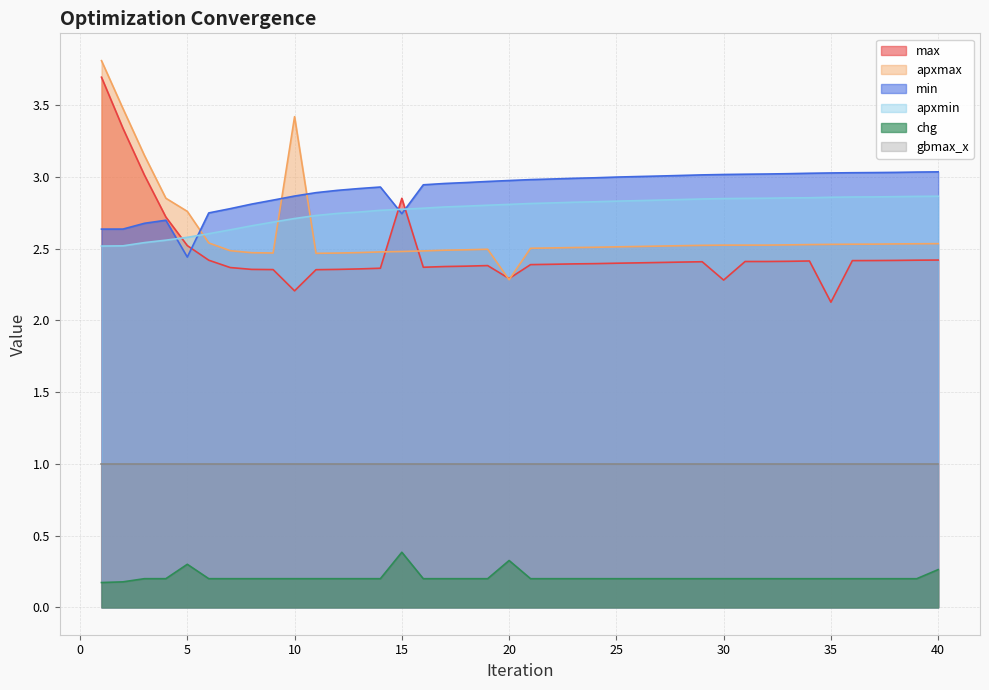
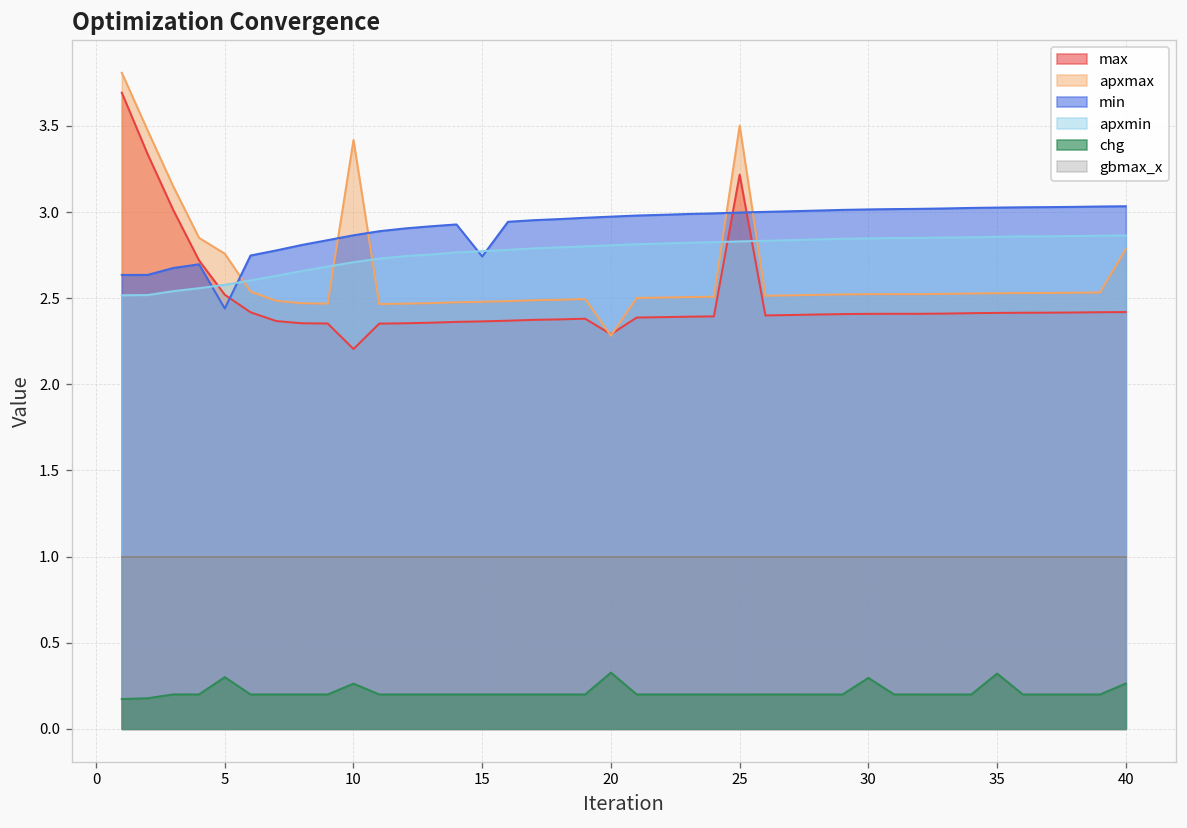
  {
    "max": {
      "5": 2.52,
      "10": 2.21,
-     "15": 2.85,
-     "25": 2.40,
-     "30": 2.28,
-     "35": 2.13,
+     "15": 2.37,
+     "25": 3.22,
+     "30": 2.41,
+     "35": 2.41,
      "40": 2.42
    },
    "apxmax": {
      "5": 2.76,
      "10": 3.42,
      "15": 2.48,
-     "25": 2.51,
+     "25": 3.50,
      "30": 2.52,
      "35": 2.53,
-     "40": 2.53
+     "40": 2.79
    },
    "min": {
      "5": 2.44,
      "10": 2.87,
      "15": 2.74,
      "20": 2.97,
      "25": 3.00,
      "30": 3.02,
      "35": 3.03,
      "40": 3.03
    },
    "chg": {
      "5": 0.30,
-     "10": 0.20,
-     "15": 0.38,
+     "10": 0.26,
+     "15": 0.20,
      "20": 0.33,
      "25": 0.20,
-     "30": 0.20,
-     "35": 0.20,
+     "30": 0.30,
+     "35": 0.32,
      "40": 0.26
    }
  }
